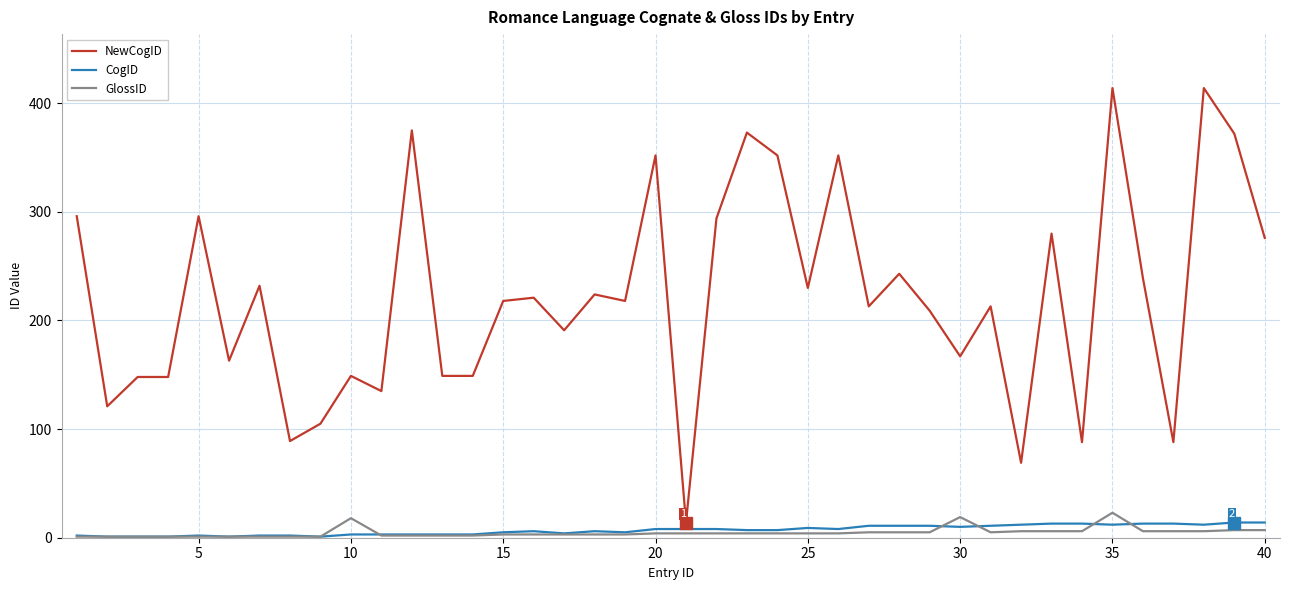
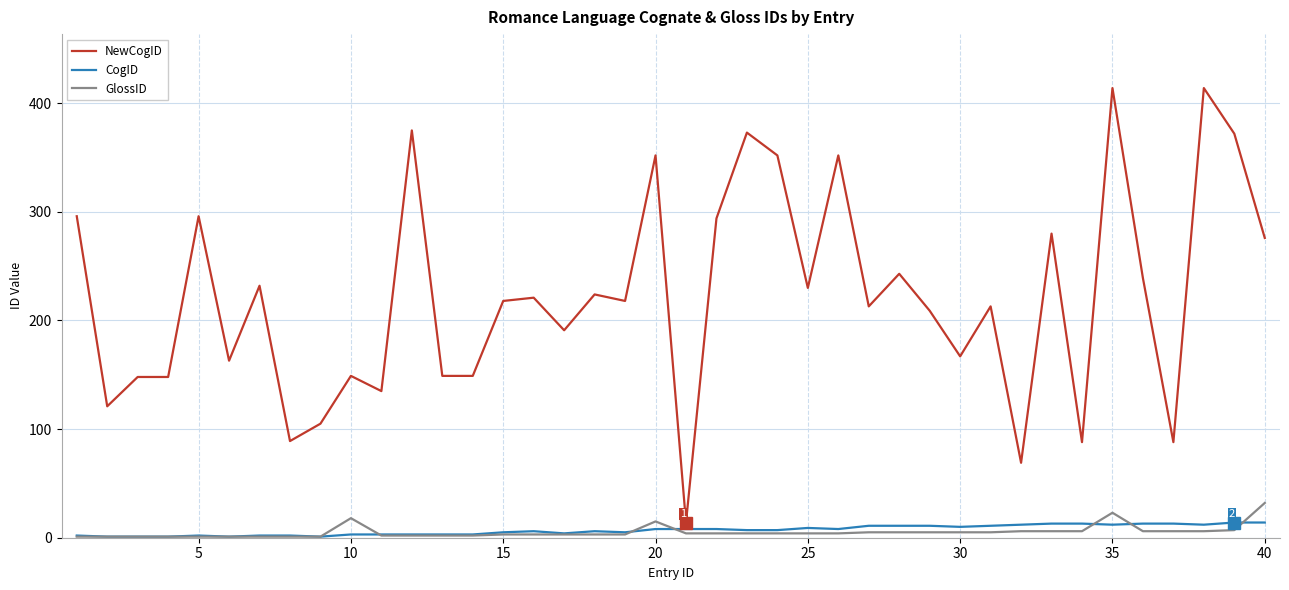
  {
    "GlossID": {
      "10": 18,
-     "20": 4,
+     "20": 15,
      "25": 4,
-     "30": 19,
+     "30": 5,
      "35": 23,
-     "40": 7
+     "40": 32
    }
  }
